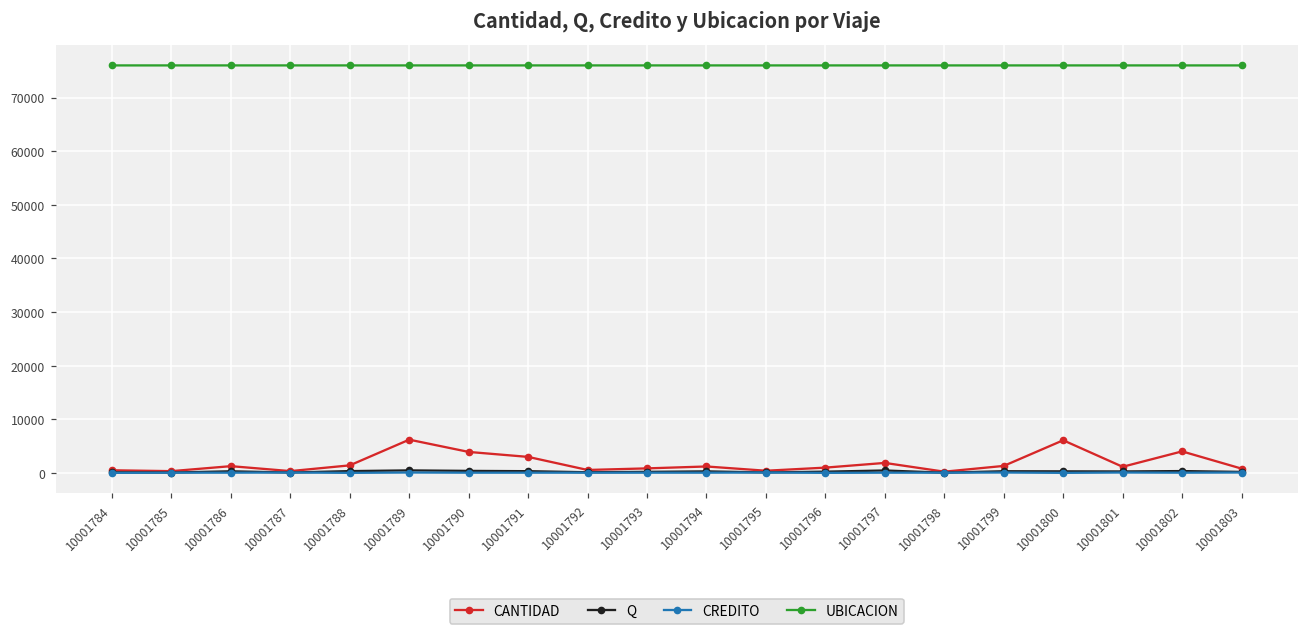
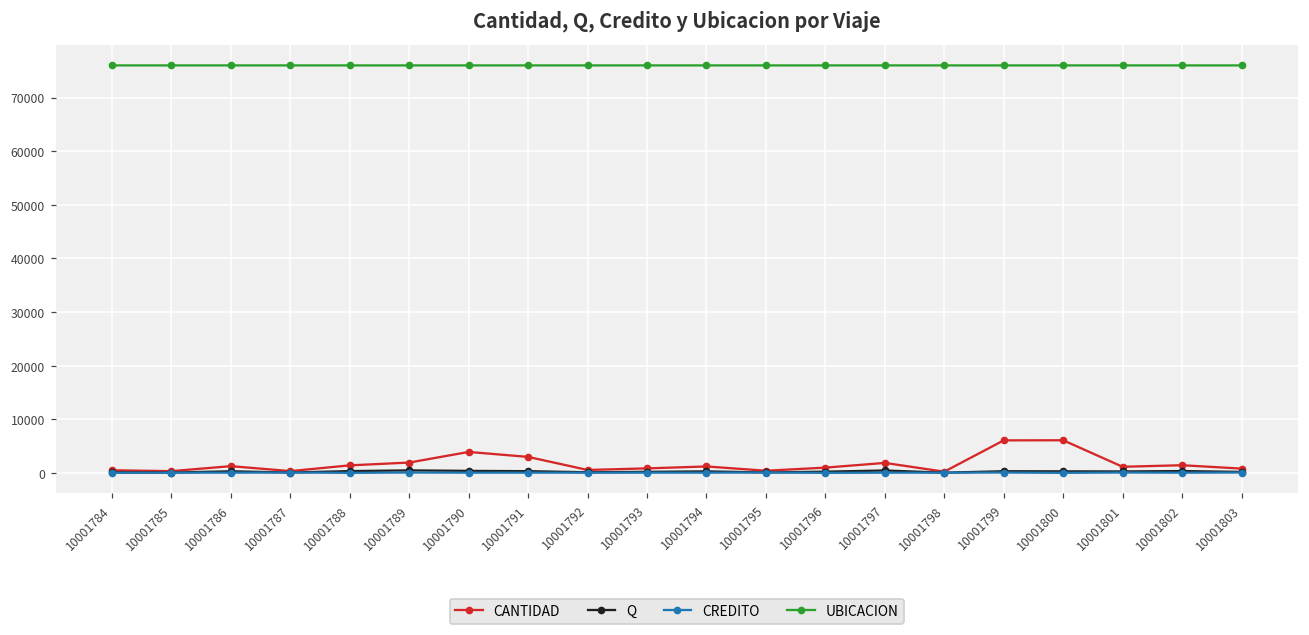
  {
    "CANTIDAD": {
      "10001786": 1000,
      "10001788": 1000,
-     "10001789": 6000,
+     "10001789": 2000,
      "10001790": 4000,
      "10001791": 3000,
      "10001793": 1000,
      "10001794": 1000,
      "10001796": 1000,
      "10001797": 2000,
-     "10001799": 1000,
+     "10001799": 6000,
      "10001800": 6000,
      "10001801": 1000,
-     "10001802": 4000,
+     "10001802": 1000,
      "10001803": 1000
    },
    "UBICACION": {
      "10001784": 76000,
      "10001785": 76000,
      "10001786": 76000,
      "10001787": 76000,
      "10001788": 76000,
      "10001789": 76000,
      "10001790": 76000,
      "10001791": 76000,
      "10001792": 76000,
      "10001793": 76000,
      "10001794": 76000,
      "10001795": 76000,
      "10001796": 76000,
      "10001797": 76000,
      "10001798": 76000,
      "10001799": 76000,
      "10001800": 76000,
      "10001801": 76000,
      "10001802": 76000,
      "10001803": 76000
    }
  }
